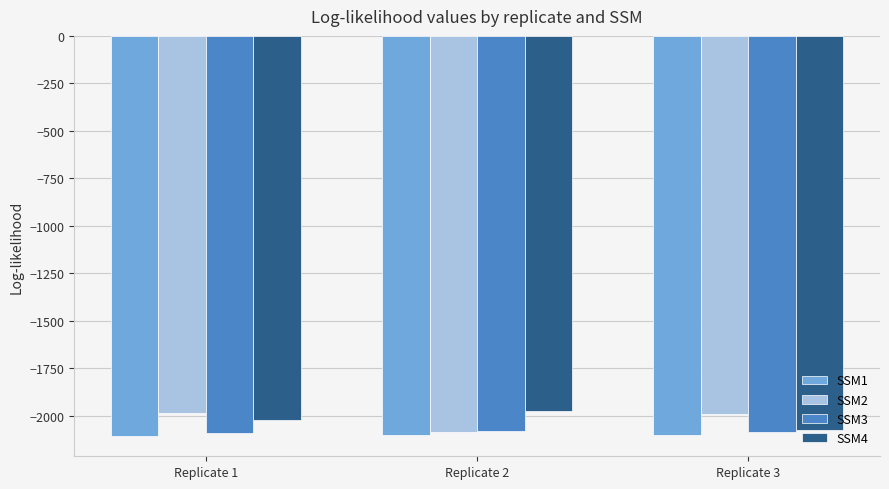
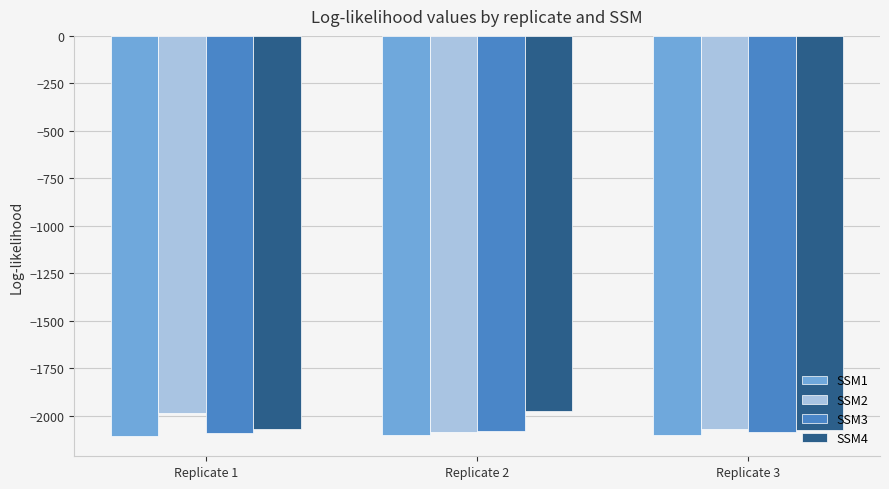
  {
    "SSM2": {
      "Replicate 1": -1990,
      "Replicate 2": -2080,
-     "Replicate 3": -1990
+     "Replicate 3": -2070
    },
    "SSM4": {
-     "Replicate 1": -2020,
+     "Replicate 1": -2070,
      "Replicate 2": -1980,
      "Replicate 3": -2070
    }
  }
